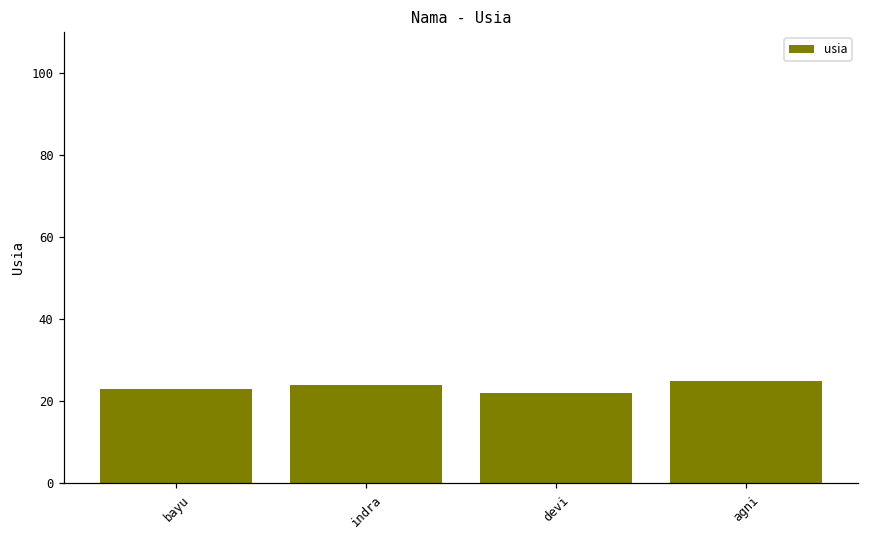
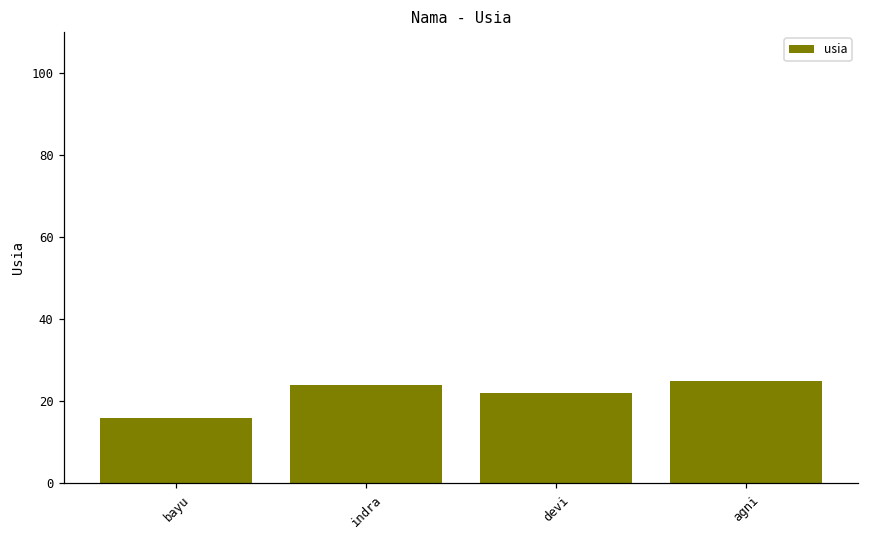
  {
-   "bayu": 23,
+   "bayu": 16,
    "indra": 24,
    "devi": 22,
    "agni": 25
  }
